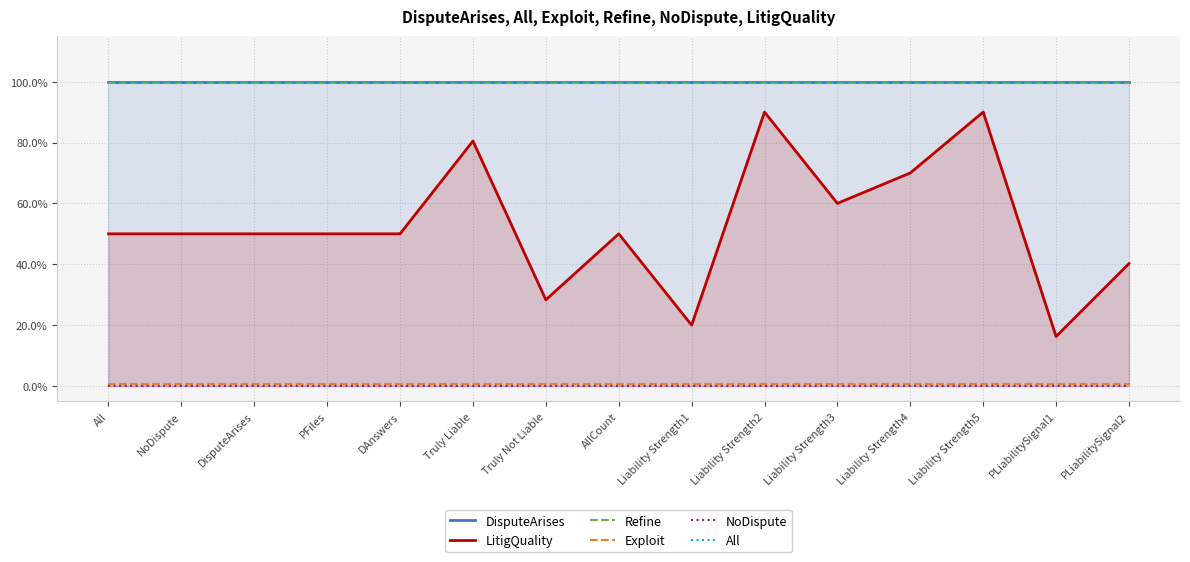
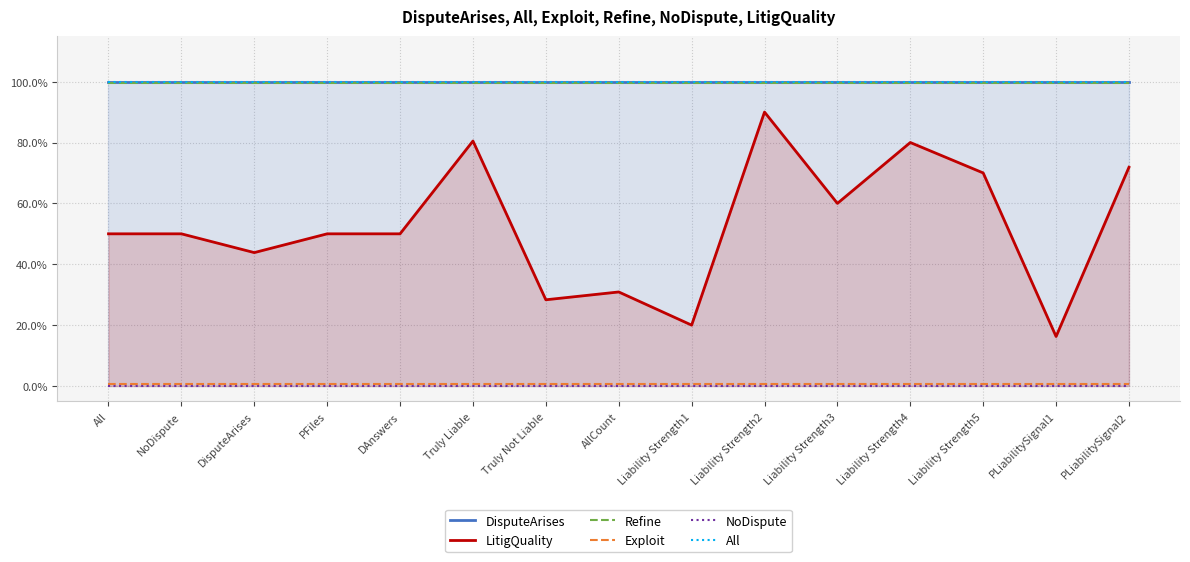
  {
    "LitigQuality": {
      "All": "50%",
      "NoDispute": "50%",
-     "DisputeArises": "50%",
+     "DisputeArises": "44%",
      "PFiles": "50%",
      "DAnswers": "50%",
      "Truly Liable": "80%",
      "Truly Not Liable": "28%",
-     "AllCount": "50%",
+     "AllCount": "31%",
      "Liability Strength1": "20%",
      "Liability Strength2": "90%",
      "Liability Strength3": "60%",
-     "Liability Strength4": "70%",
-     "Liability Strength5": "90%",
+     "Liability Strength4": "80%",
+     "Liability Strength5": "70%",
      "PLiabilitySignal1": "16%",
-     "PLiabilitySignal2": "40%"
+     "PLiabilitySignal2": "72%"
    }
  }
